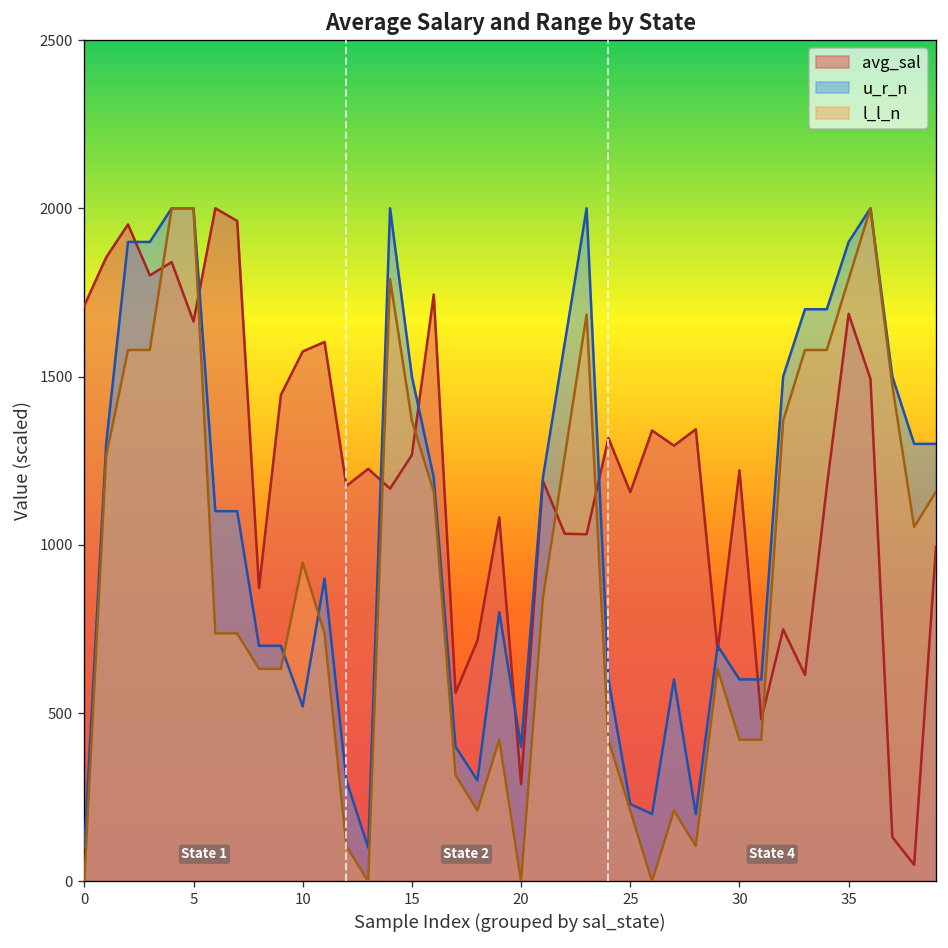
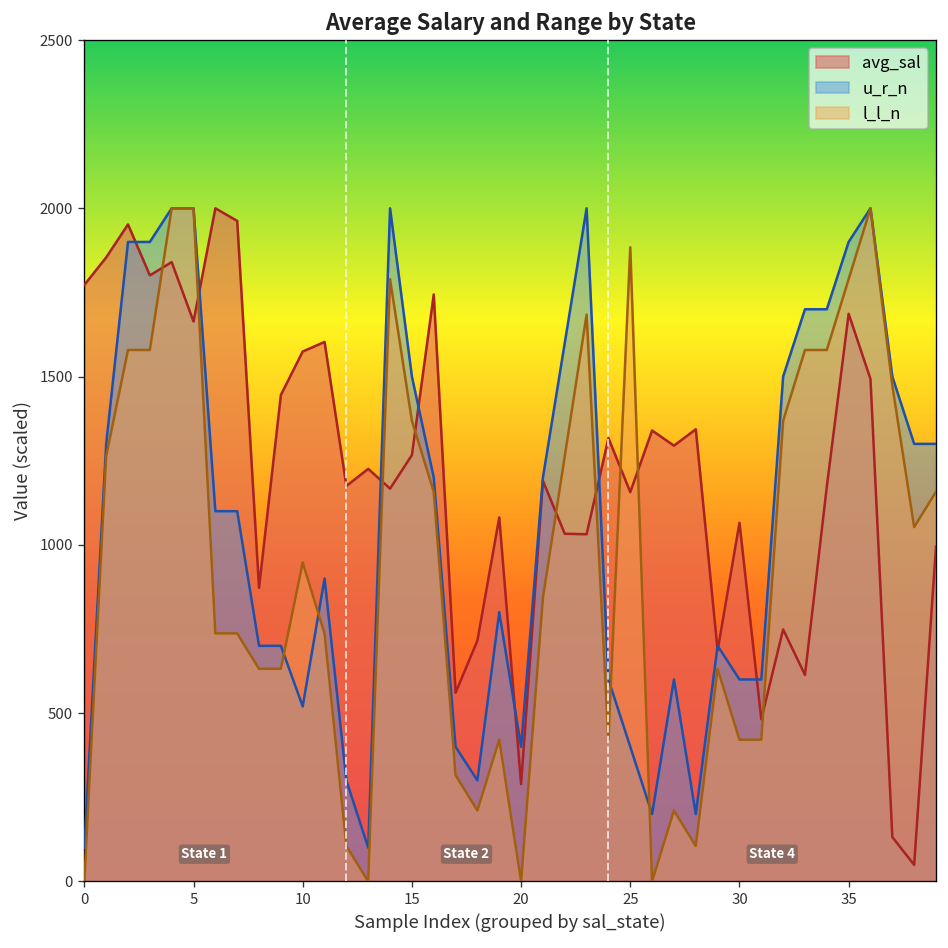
  {
    "avg_sal": {
-     "0": 1710,
+     "0": 1770,
      "5": 1660,
      "10": 1570,
      "15": 1270,
      "20": 290,
      "25": 1160,
-     "30": 1220,
+     "30": 1070,
      "35": 1690
    },
    "u_r_n": {
      "0": 100,
      "10": 520,
      "15": 1500,
      "20": 400,
-     "25": 230,
+     "25": 400,
      "30": 600,
      "35": 1900
    },
    "l_l_n": {
      "0": 0,
      "10": 950,
      "15": 1370,
      "20": 0,
-     "25": 210,
+     "25": 1880,
      "30": 420,
      "35": 1790
    }
  }
